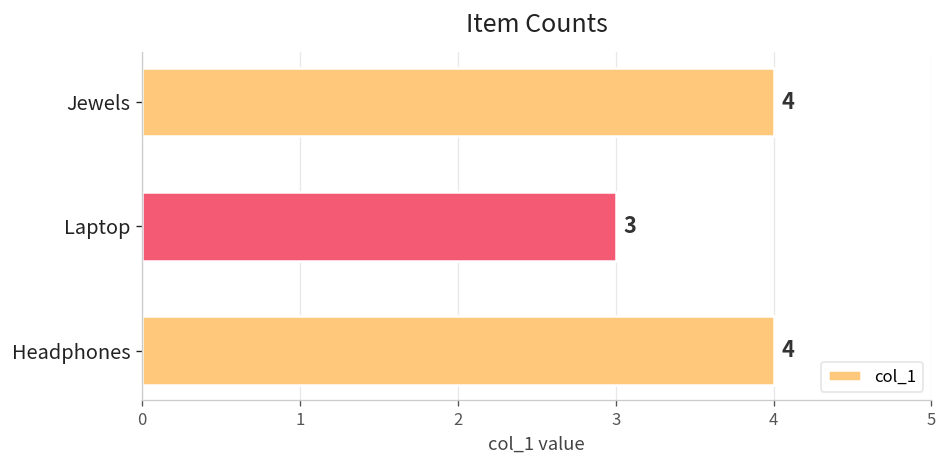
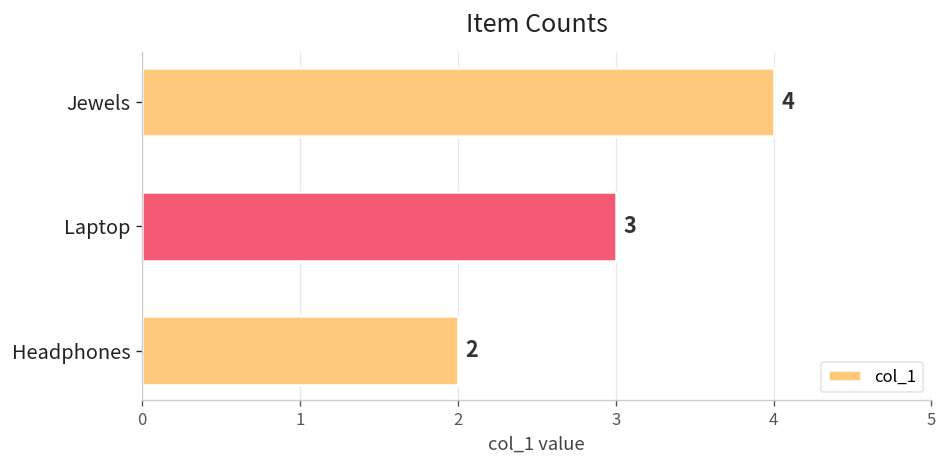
  {
    "Jewels": 4,
    "Laptop": 3,
-   "Headphones": 4
+   "Headphones": 2
  }
